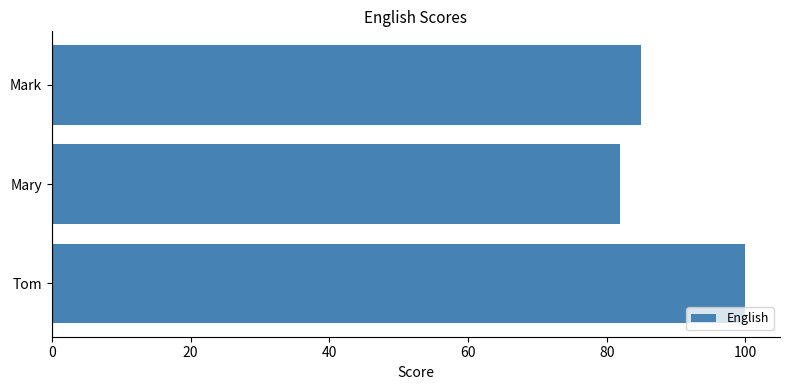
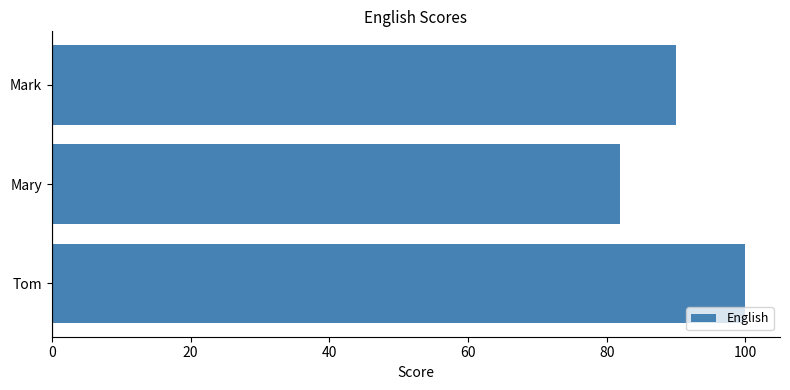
  {
-   "Mark": 85,
+   "Mark": 90,
    "Mary": 82,
    "Tom": 100
  }
